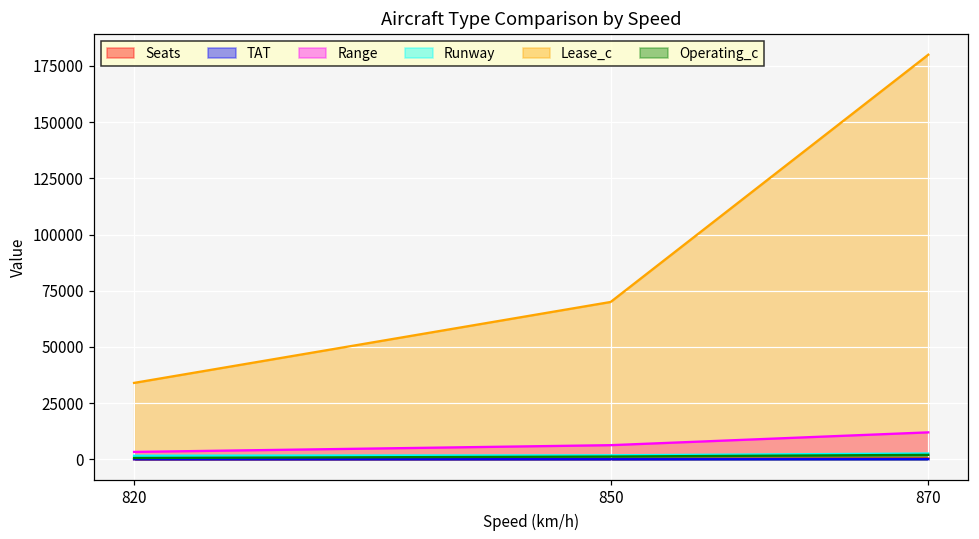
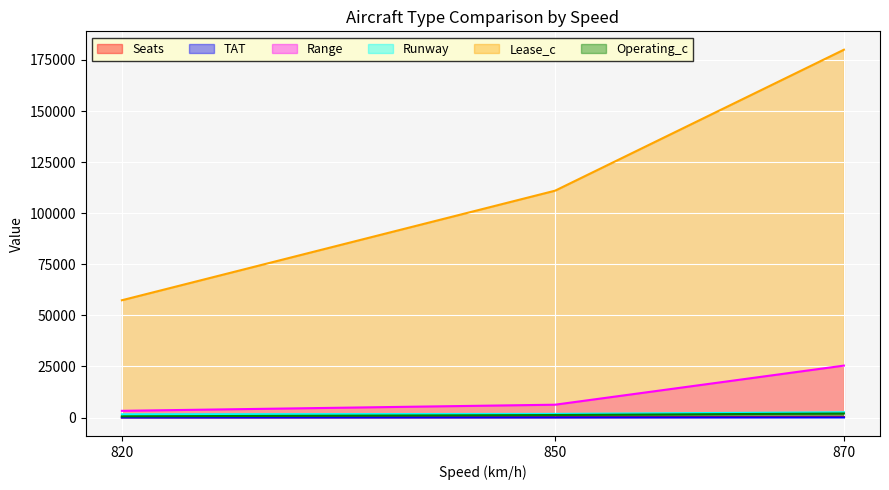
  {
    "Range": {
      "820": 3000,
      "850": 6000,
-     "870": 12000
+     "870": 25000
    },
    "Lease_c": {
-     "820": 34000,
-     "850": 70000,
+     "820": 57000,
+     "850": 111000,
      "870": 180000
    }
  }
